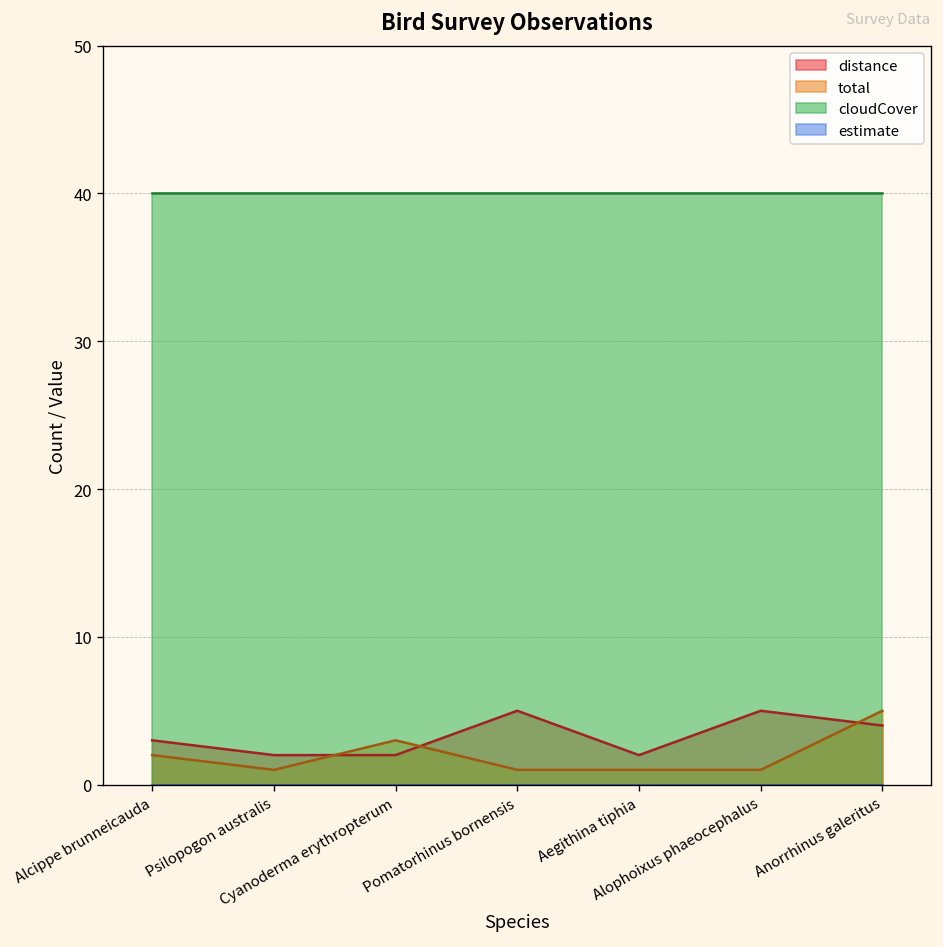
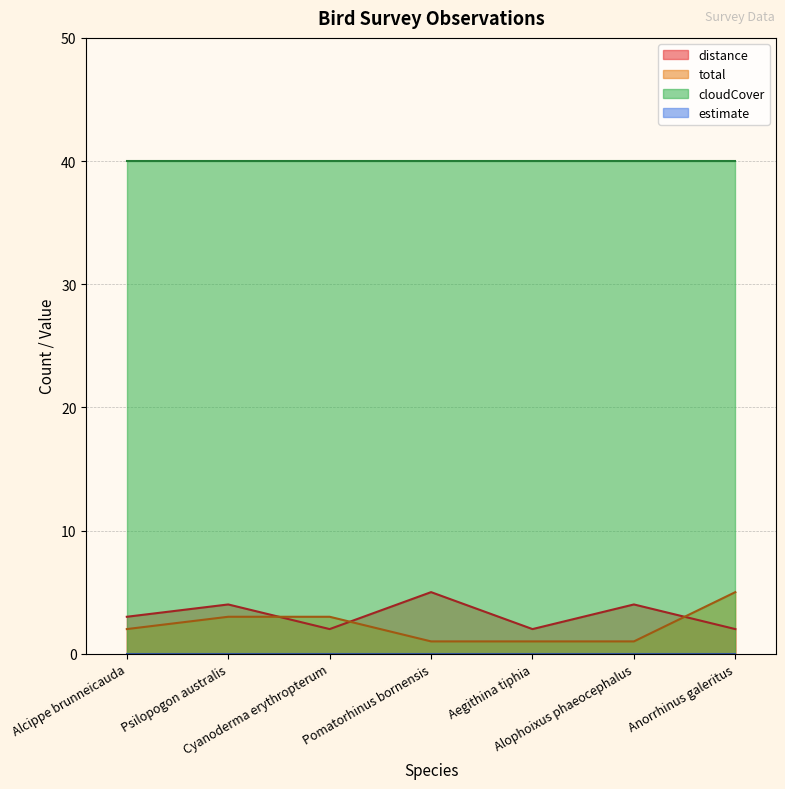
  {
    "distance": {
      "Alcippe brunneicauda": 3,
-     "Psilopogon australis": 2,
+     "Psilopogon australis": 4,
      "Cyanoderma erythropterum": 2,
      "Pomatorhinus bornensis": 5,
      "Aegithina tiphia": 2,
-     "Alophoixus phaeocephalus": 5,
-     "Anorrhinus galeritus": 4
+     "Alophoixus phaeocephalus": 4,
+     "Anorrhinus galeritus": 2
    },
    "total": {
      "Alcippe brunneicauda": 2,
-     "Psilopogon australis": 1,
+     "Psilopogon australis": 3,
      "Cyanoderma erythropterum": 3,
      "Pomatorhinus bornensis": 1,
      "Aegithina tiphia": 1,
      "Alophoixus phaeocephalus": 1,
      "Anorrhinus galeritus": 5
    },
    "cloudCover": {
      "Alcippe brunneicauda": 40,
      "Psilopogon australis": 40,
      "Cyanoderma erythropterum": 40,
      "Pomatorhinus bornensis": 40,
      "Aegithina tiphia": 40,
      "Alophoixus phaeocephalus": 40,
      "Anorrhinus galeritus": 40
    },
    "estimate": {
      "Alcippe brunneicauda": 0,
      "Psilopogon australis": 0,
      "Cyanoderma erythropterum": 0,
      "Pomatorhinus bornensis": 0,
      "Aegithina tiphia": 0,
      "Alophoixus phaeocephalus": 0,
      "Anorrhinus galeritus": 0
    }
  }
